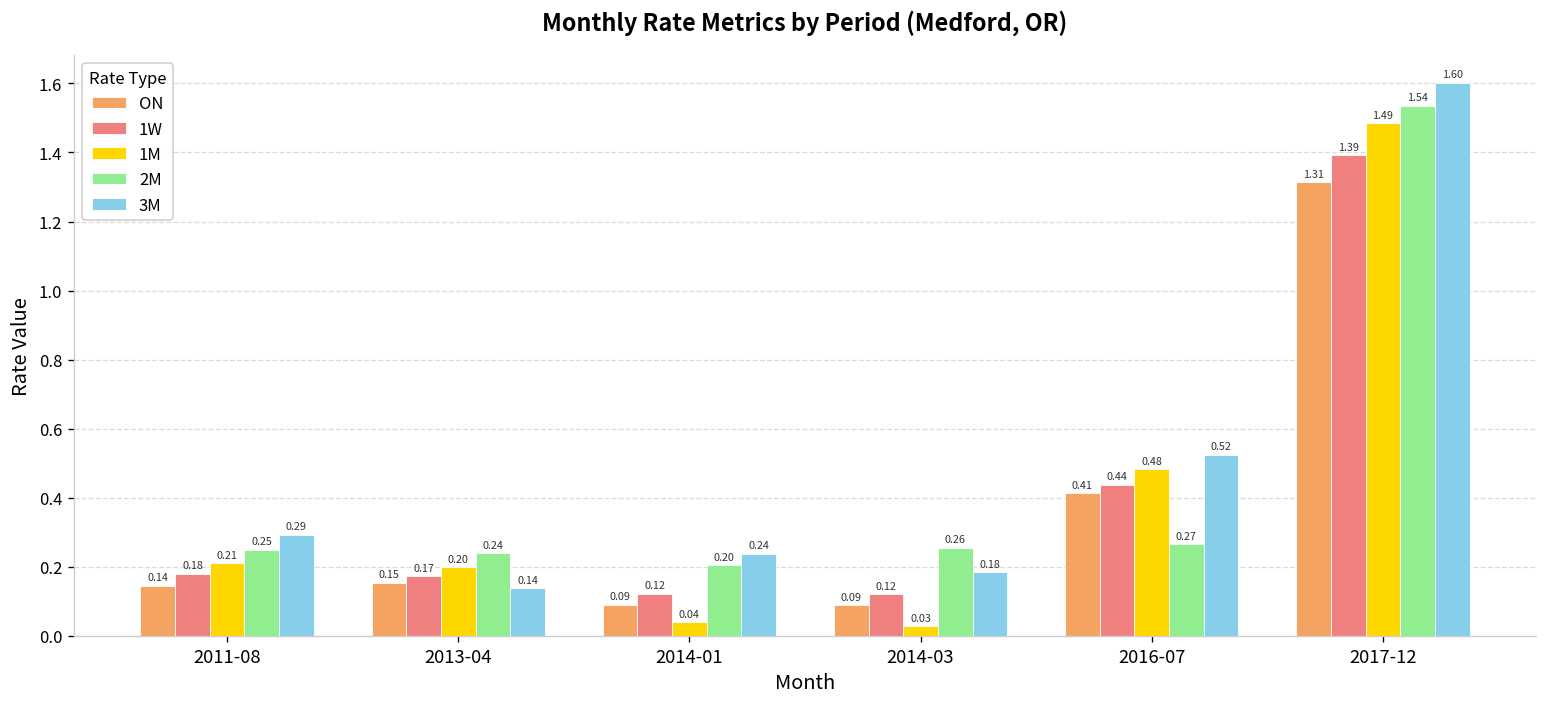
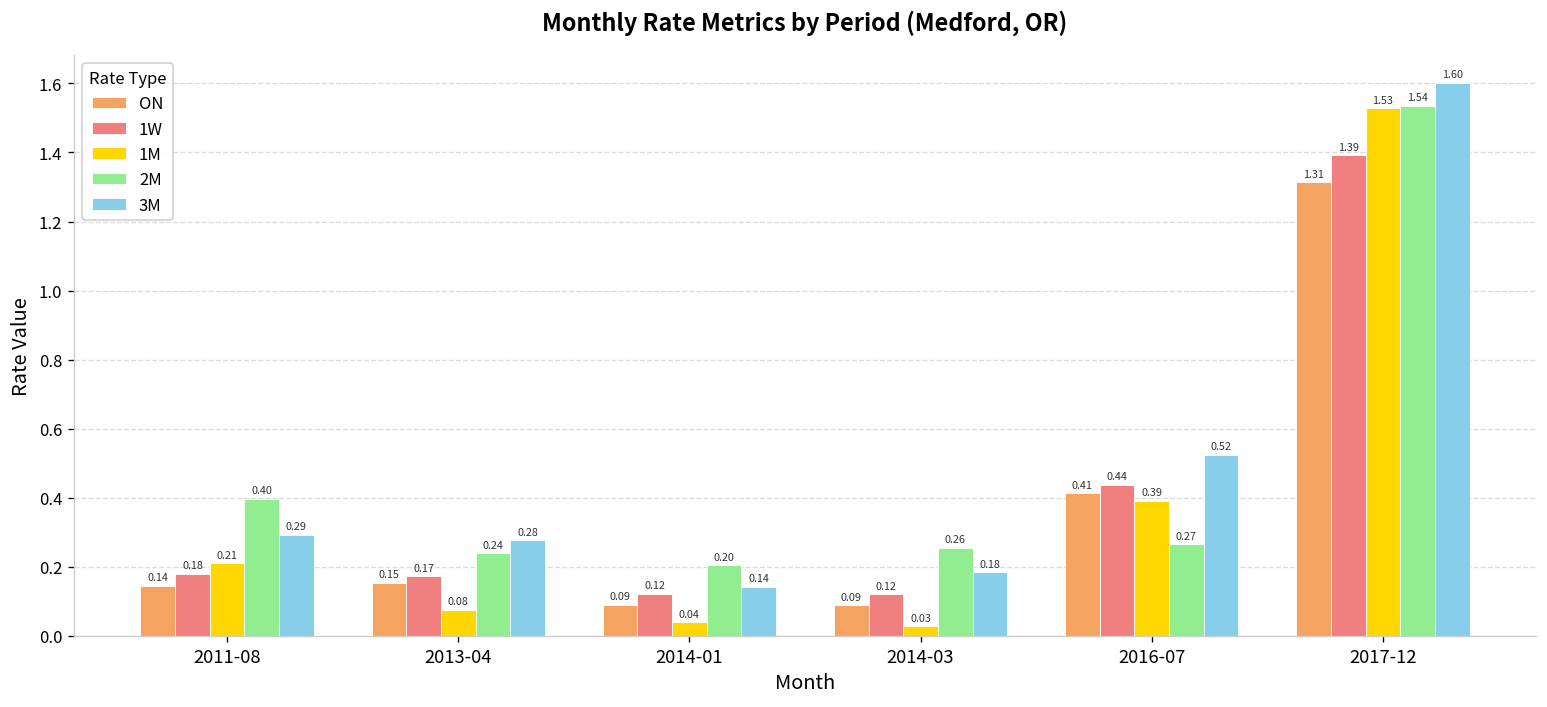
  {
    "1M": {
      "2011-08": 0.21,
-     "2013-04": 0.20,
+     "2013-04": 0.08,
      "2014-01": 0.04,
      "2014-03": 0.03,
-     "2016-07": 0.48,
-     "2017-12": 1.49
+     "2016-07": 0.39,
+     "2017-12": 1.53
    },
    "2M": {
-     "2011-08": 0.25,
+     "2011-08": 0.40,
      "2013-04": 0.24,
      "2014-01": 0.20,
      "2014-03": 0.26,
      "2016-07": 0.27,
      "2017-12": 1.54
    },
    "3M": {
      "2011-08": 0.29,
-     "2013-04": 0.14,
-     "2014-01": 0.24,
+     "2013-04": 0.28,
+     "2014-01": 0.14,
      "2014-03": 0.18,
      "2016-07": 0.52,
      "2017-12": 1.60
    }
  }
